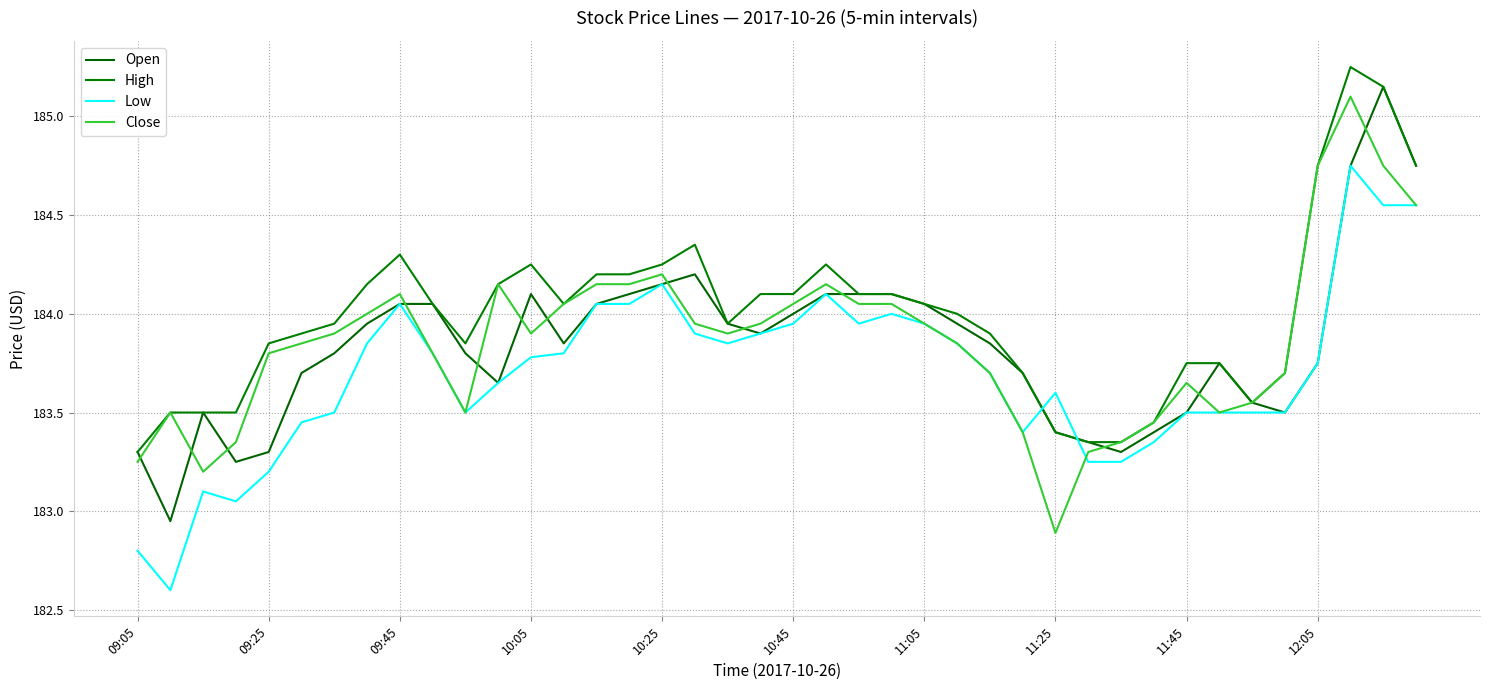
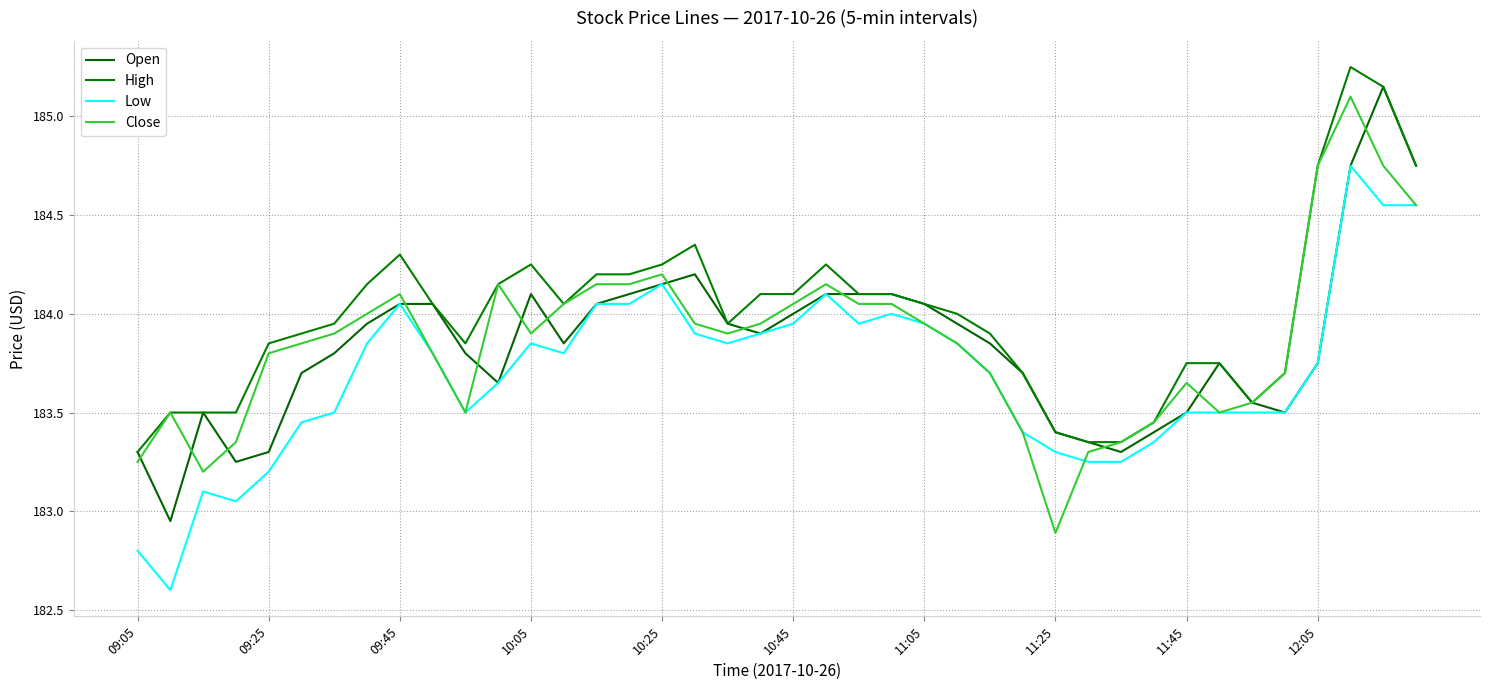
  {
    "Low": {
      "09:05": 182.80,
      "09:25": 183.20,
-     "10:05": 183.78,
+     "10:05": 183.85,
      "10:45": 183.95,
-     "11:25": 183.6
+     "11:25": 183.3
    },
    "Close": {
      "09:05": 183.25,
      "09:25": 183.80,
      "09:45": 184.10,
      "10:05": 183.90,
      "10:25": 184.20,
      "10:45": 184.05,
      "11:25": 182.89,
      "11:45": 183.65
    }
  }
